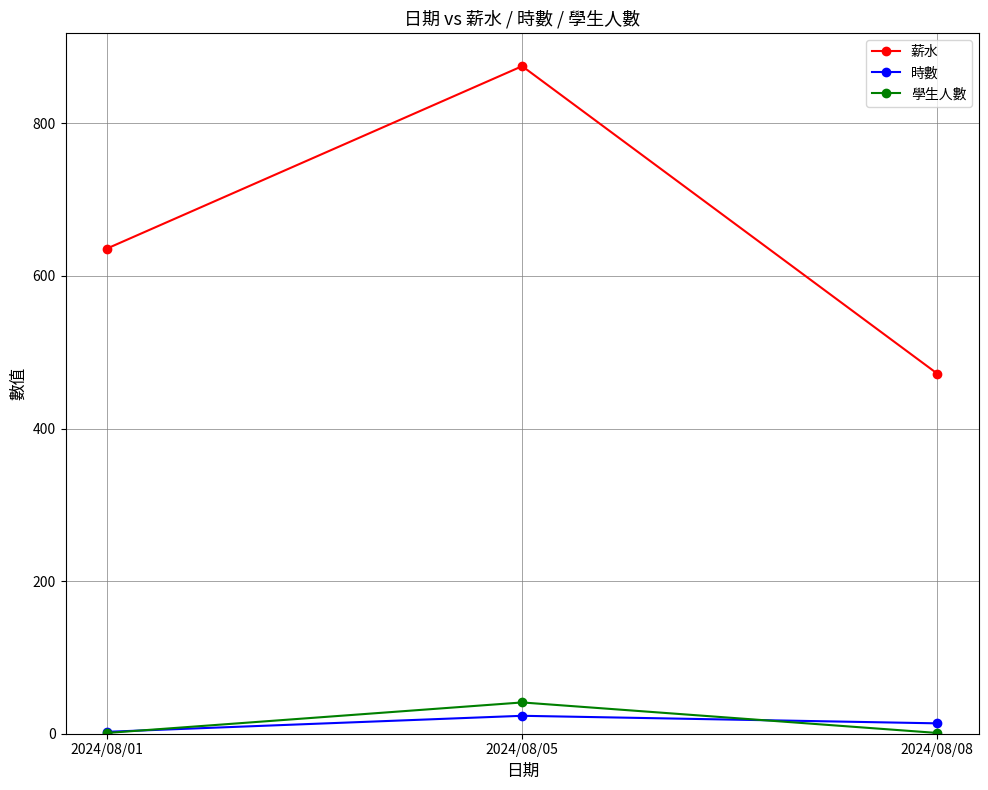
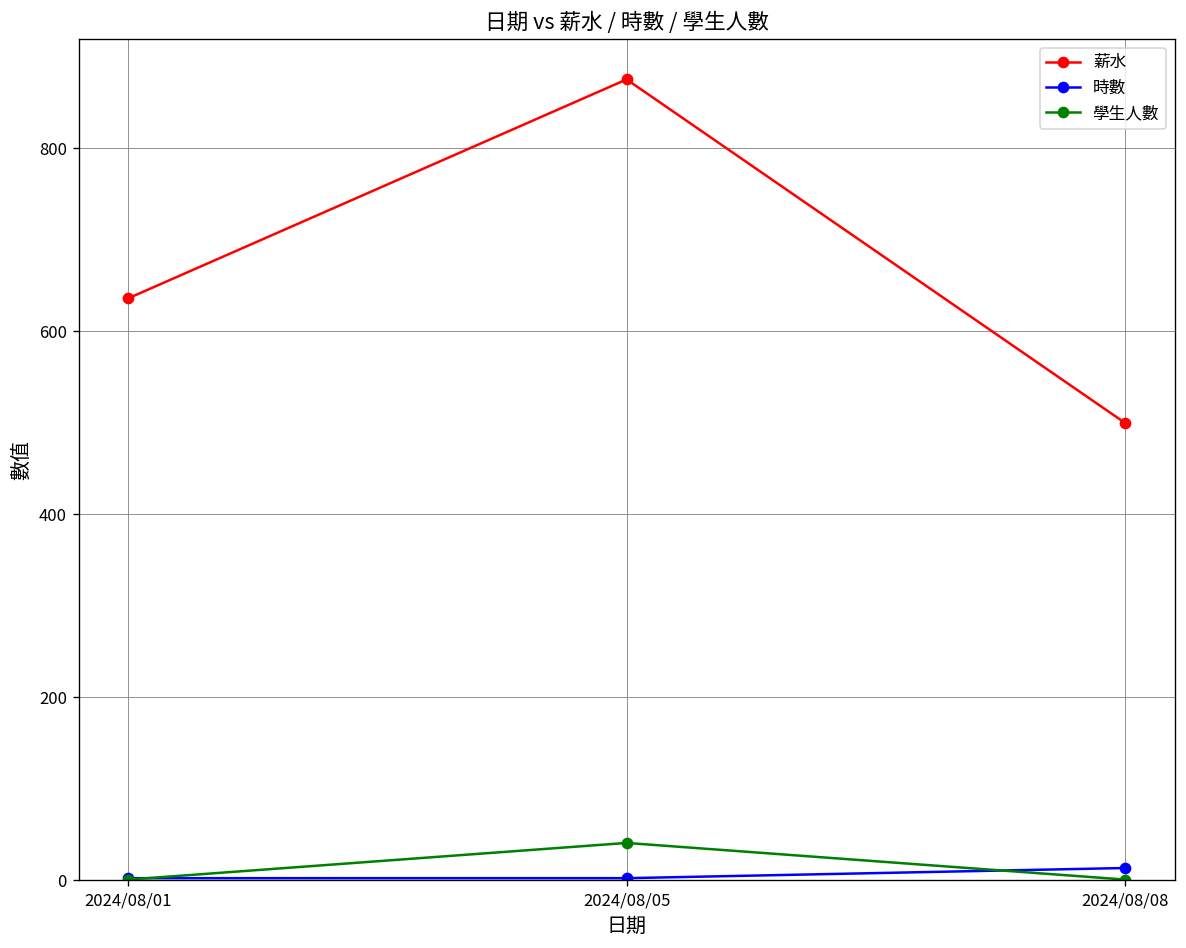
  {
    "薪水": {
      "2024/08/01": 640,
      "2024/08/05": 880,
-     "2024/08/08": 470
+     "2024/08/08": 500
    },
    "時數": {
-     "2024/08/05": 20,
+     "2024/08/05": 0,
      "2024/08/08": 10
    },
    "學生人數": {
      "2024/08/05": 40,
      "2024/08/08": 0
    }
  }
